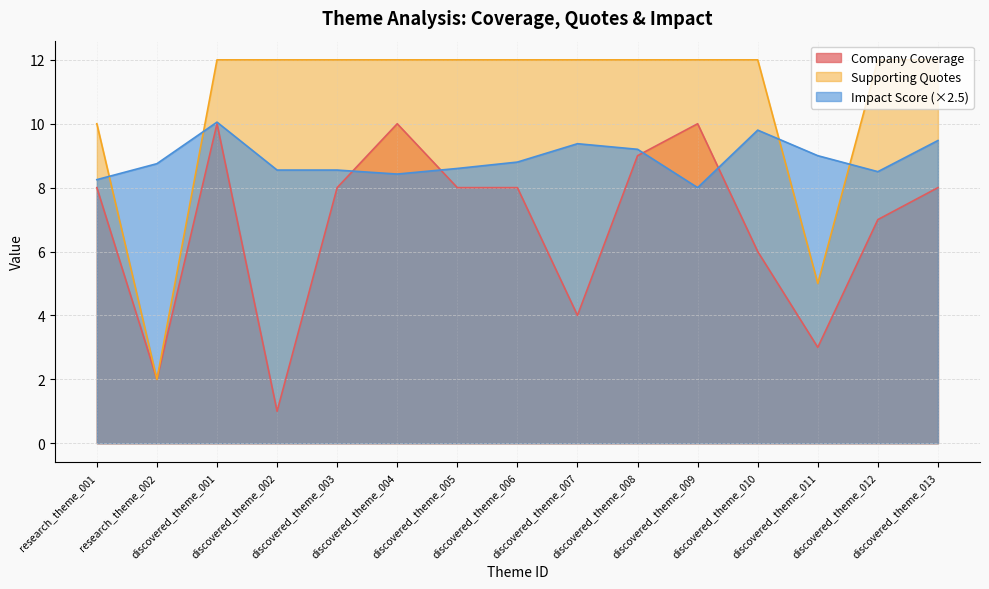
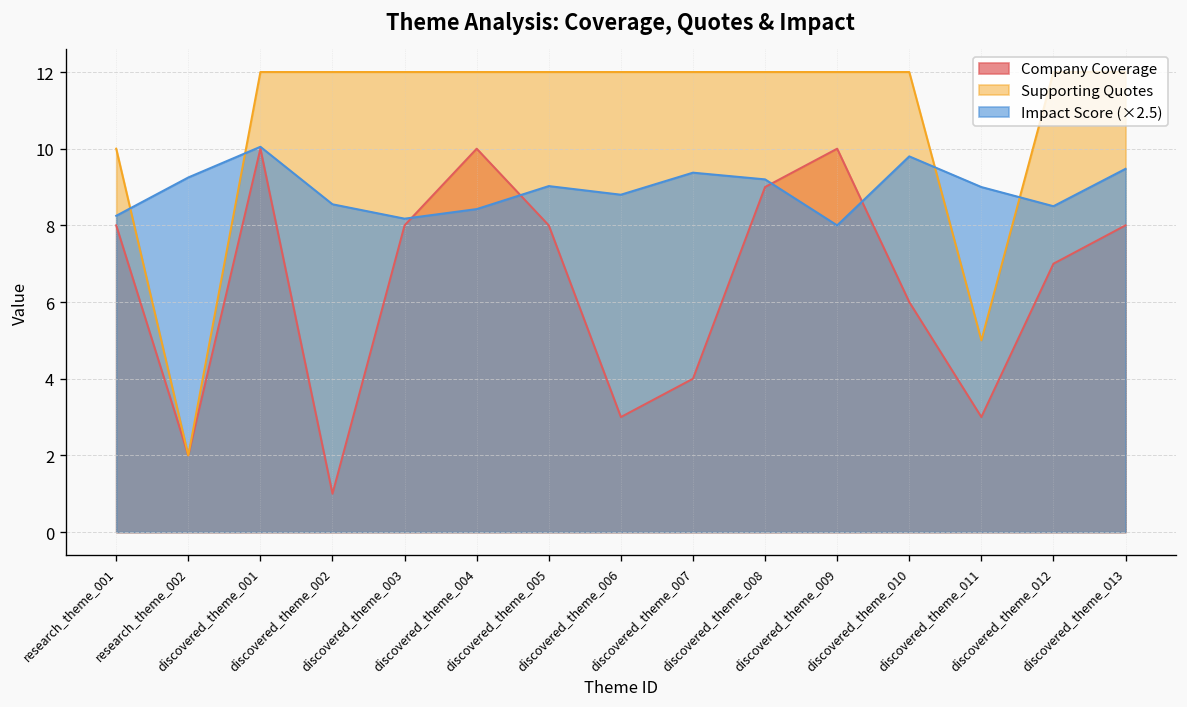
  {
    "Company Coverage": {
      "research_theme_001": 8,
      "discovered_theme_002": 1,
      "discovered_theme_003": 8,
      "discovered_theme_004": 10,
      "discovered_theme_005": 8,
-     "discovered_theme_006": 8,
+     "discovered_theme_006": 3,
      "discovered_theme_007": 4,
      "discovered_theme_008": 9,
      "discovered_theme_009": 10,
      "discovered_theme_010": 6,
      "discovered_theme_011": 3,
      "discovered_theme_012": 7,
      "discovered_theme_013": 8
    },
    "Supporting Quotes": {
      "research_theme_001": 10.0,
      "discovered_theme_001": 12.0,
      "discovered_theme_002": 12.0,
      "discovered_theme_003": 12.0,
      "discovered_theme_004": 12.0,
      "discovered_theme_005": 12.0,
      "discovered_theme_006": 12.0,
      "discovered_theme_007": 12.0,
      "discovered_theme_008": 12.0,
      "discovered_theme_009": 12.0,
      "discovered_theme_010": 12.0,
      "discovered_theme_011": 5.0
    },
    "Impact Score (×2.5)": {
      "research_theme_001": 8.3,
-     "research_theme_002": 8.8,
+     "research_theme_002": 9.3,
      "discovered_theme_002": 8.6,
-     "discovered_theme_003": 8.6,
+     "discovered_theme_003": 8.2,
      "discovered_theme_004": 8.4,
-     "discovered_theme_005": 8.6,
+     "discovered_theme_005": 9.0,
      "discovered_theme_006": 8.8,
      "discovered_theme_007": 9.4,
      "discovered_theme_008": 9.2,
      "discovered_theme_009": 8.0,
      "discovered_theme_010": 9.8,
      "discovered_theme_011": 9.0,
      "discovered_theme_012": 8.5,
      "discovered_theme_013": 9.5
    }
  }
